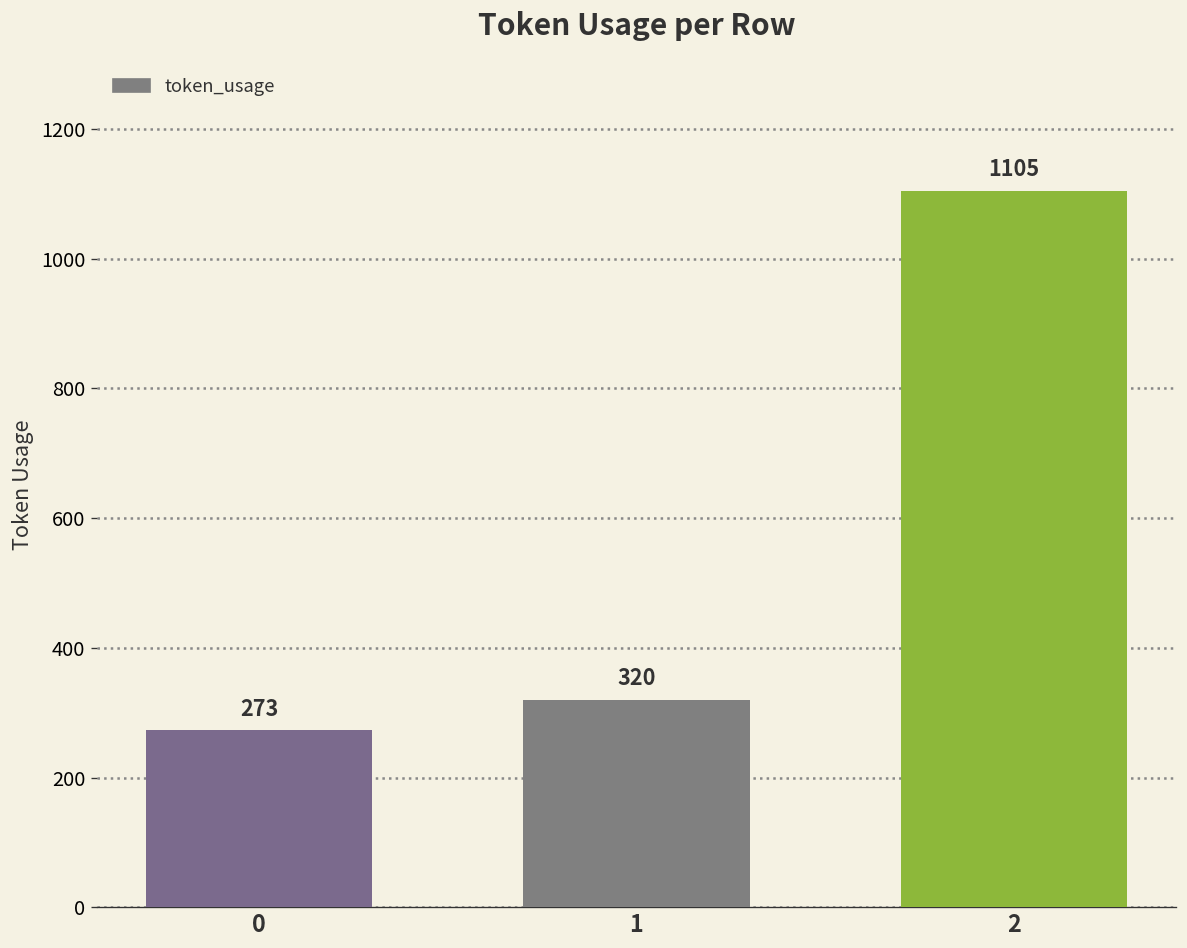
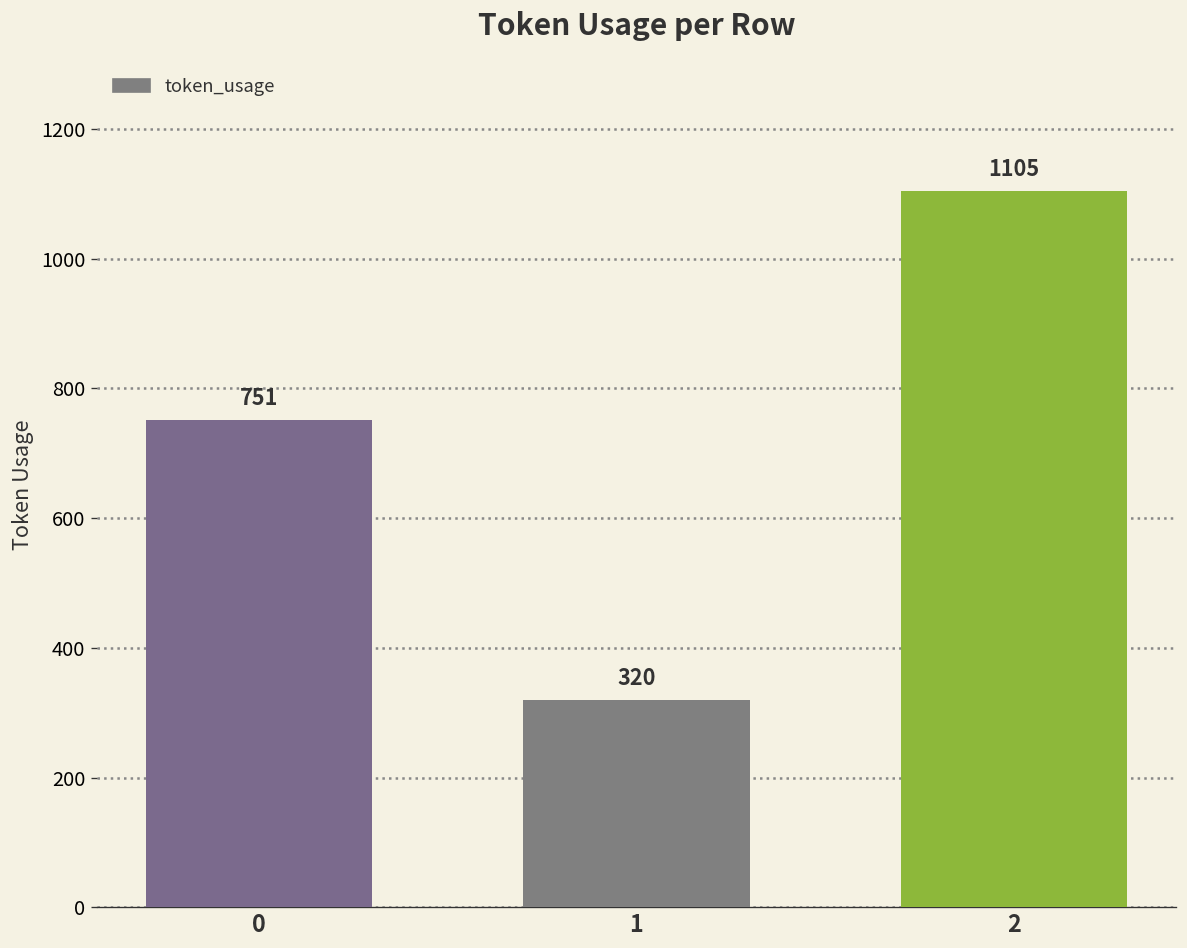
  {
-   "0": 273,
+   "0": 751,
    "1": 320,
    "2": 1105
  }
